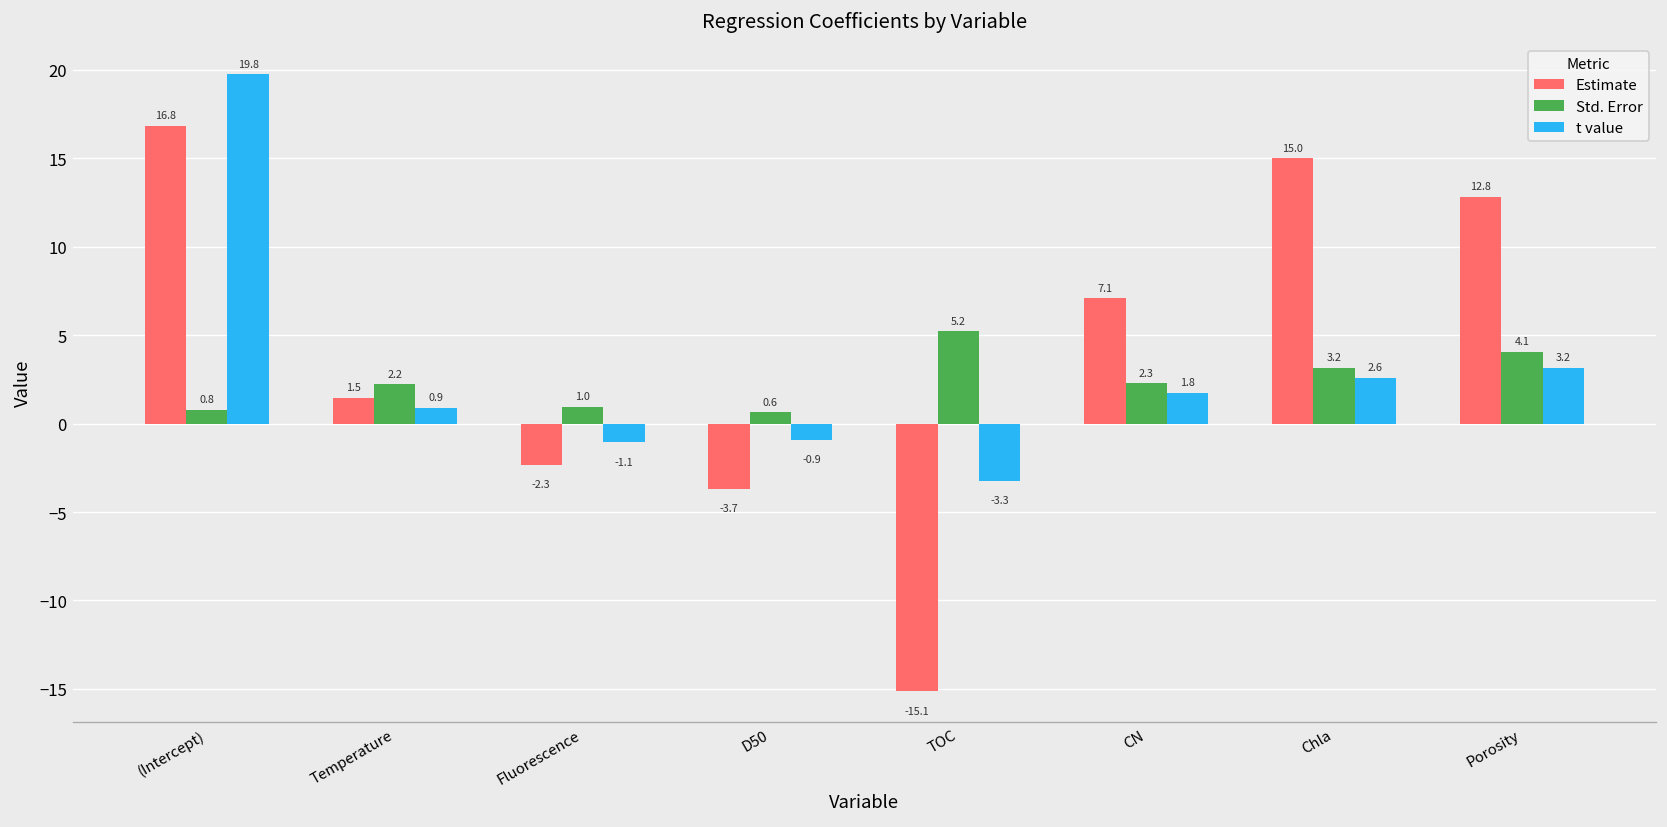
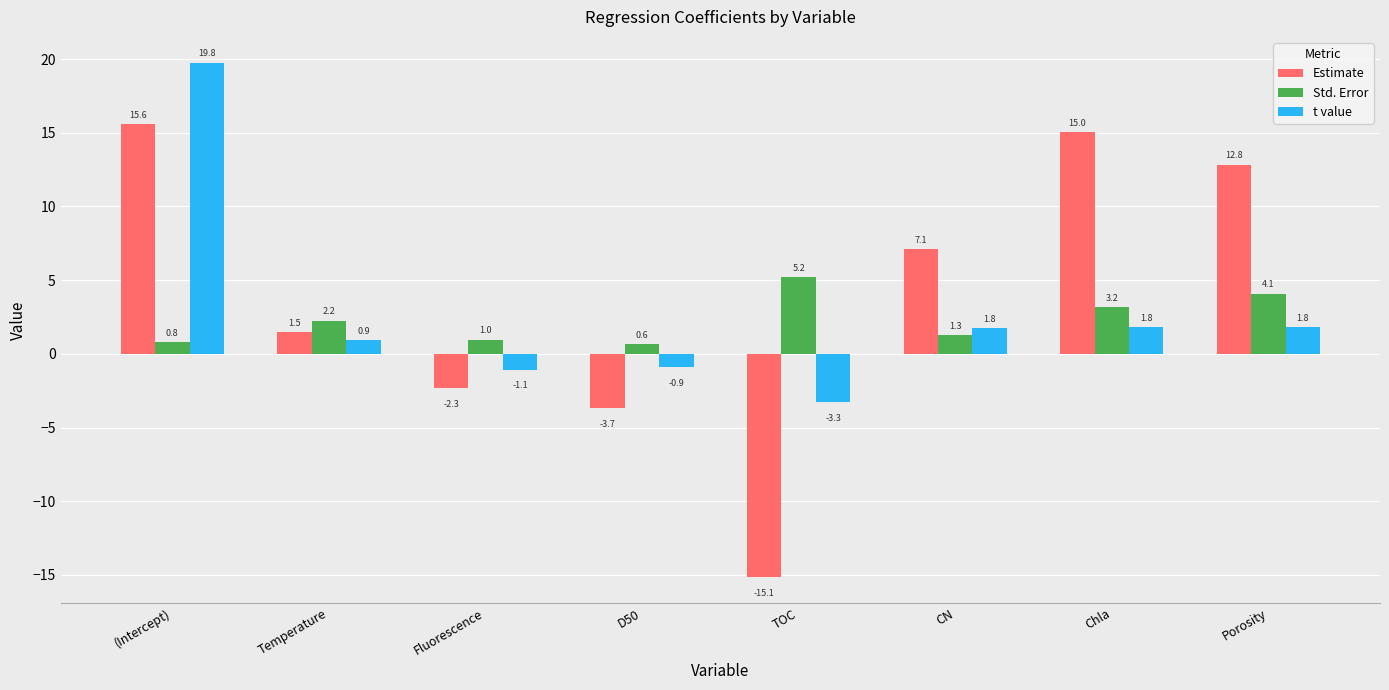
  {
    "Estimate": {
-     "(Intercept)": 16.8,
+     "(Intercept)": 15.6,
      "Temperature": 1.5,
      "Fluorescence": -2.3,
      "D50": -3.7,
      "TOC": -15.1,
      "CN": 7.1,
      "Chla": 15.0,
      "Porosity": 12.8
    },
    "Std. Error": {
      "(Intercept)": 0.8,
      "Temperature": 2.2,
      "Fluorescence": 1.0,
      "D50": 0.6,
      "TOC": 5.2,
-     "CN": 2.3,
+     "CN": 1.3,
      "Chla": 3.2,
      "Porosity": 4.1
    },
    "t value": {
      "(Intercept)": 19.8,
      "Temperature": 0.9,
      "Fluorescence": -1.1,
      "D50": -0.9,
      "TOC": -3.3,
      "CN": 1.8,
-     "Chla": 2.6,
-     "Porosity": 3.2
+     "Chla": 1.8,
+     "Porosity": 1.8
    }
  }
